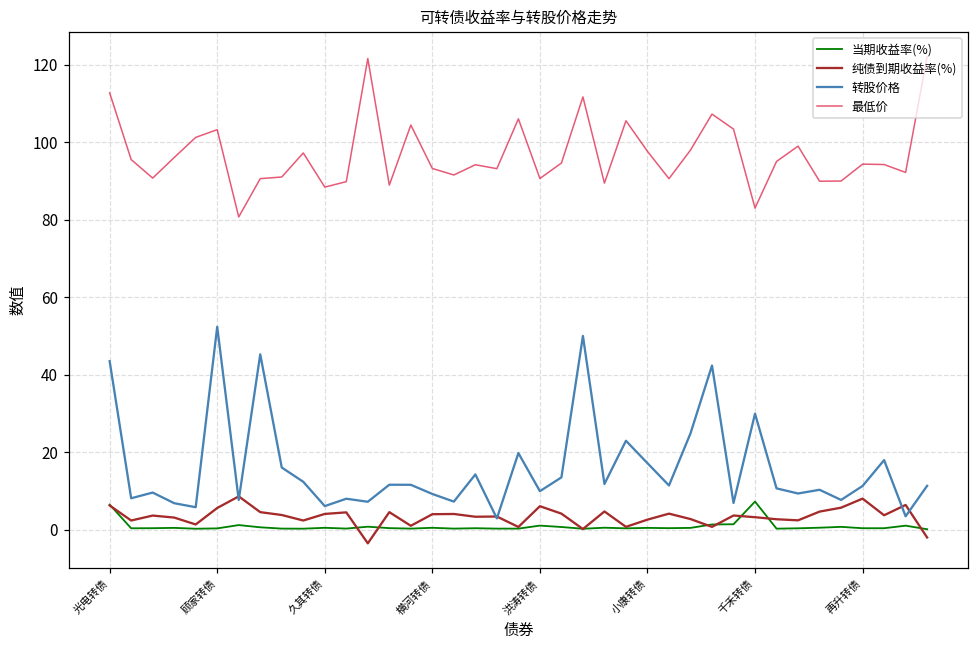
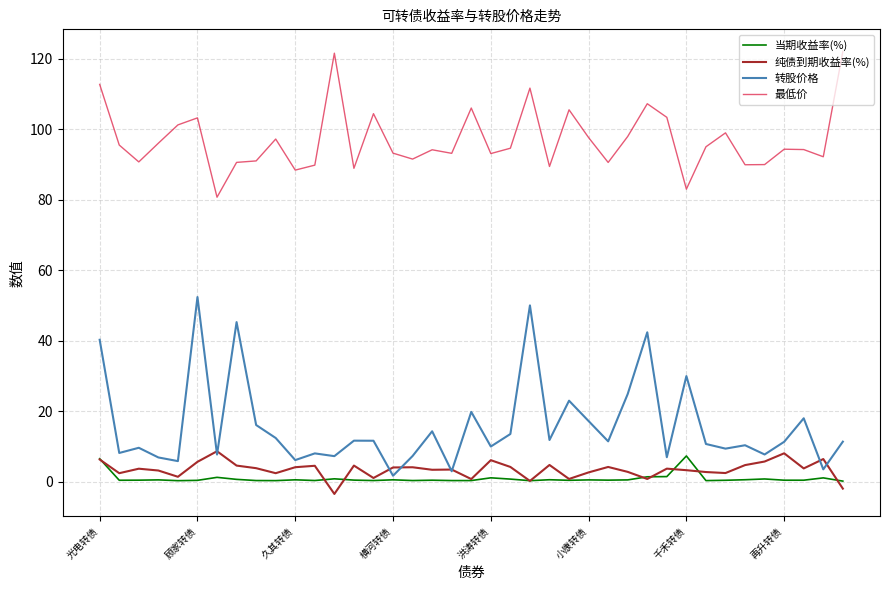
  {
    "当期收益率(%)": {
      "顾家转债": 0,
      "久其转债": 1,
      "横河转债": 1,
      "洪涛转债": 1,
      "小康转债": 1,
      "千禾转债": 7,
      "再升转债": 0
    },
    "纯债到期收益率(%)": {
      "顾家转债": 6,
      "久其转债": 4,
      "横河转债": 4,
      "洪涛转债": 6,
      "小康转债": 3,
      "千禾转债": 3,
      "再升转债": 8
    },
    "转股价格": {
-     "光电转债": 44,
+     "光电转债": 40,
      "顾家转债": 52,
      "久其转债": 6,
-     "横河转债": 9,
+     "横河转债": 2,
      "洪涛转债": 10,
      "小康转债": 17,
      "千禾转债": 30,
      "再升转债": 11
    },
    "最低价": {
      "光电转债": 113,
      "顾家转债": 103,
      "久其转债": 88,
      "横河转债": 93,
-     "洪涛转债": 91,
+     "洪涛转债": 93,
      "小康转债": 98,
      "千禾转债": 83,
      "再升转债": 94
    }
  }
